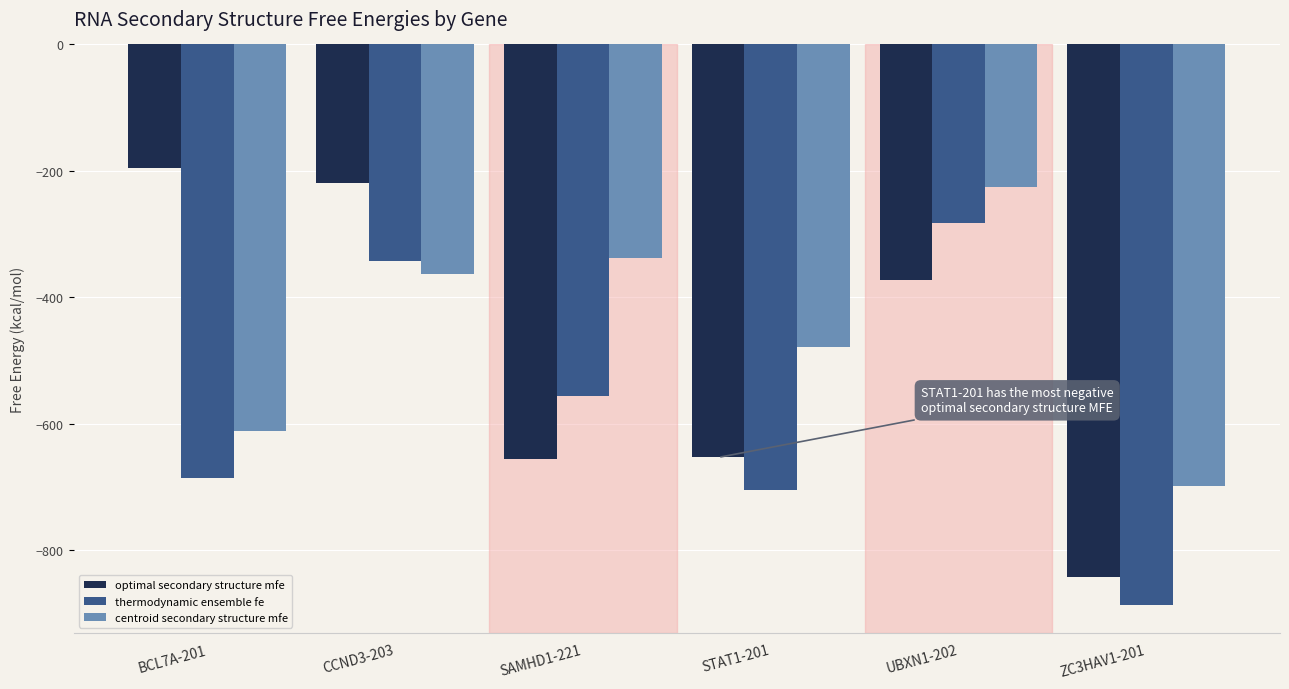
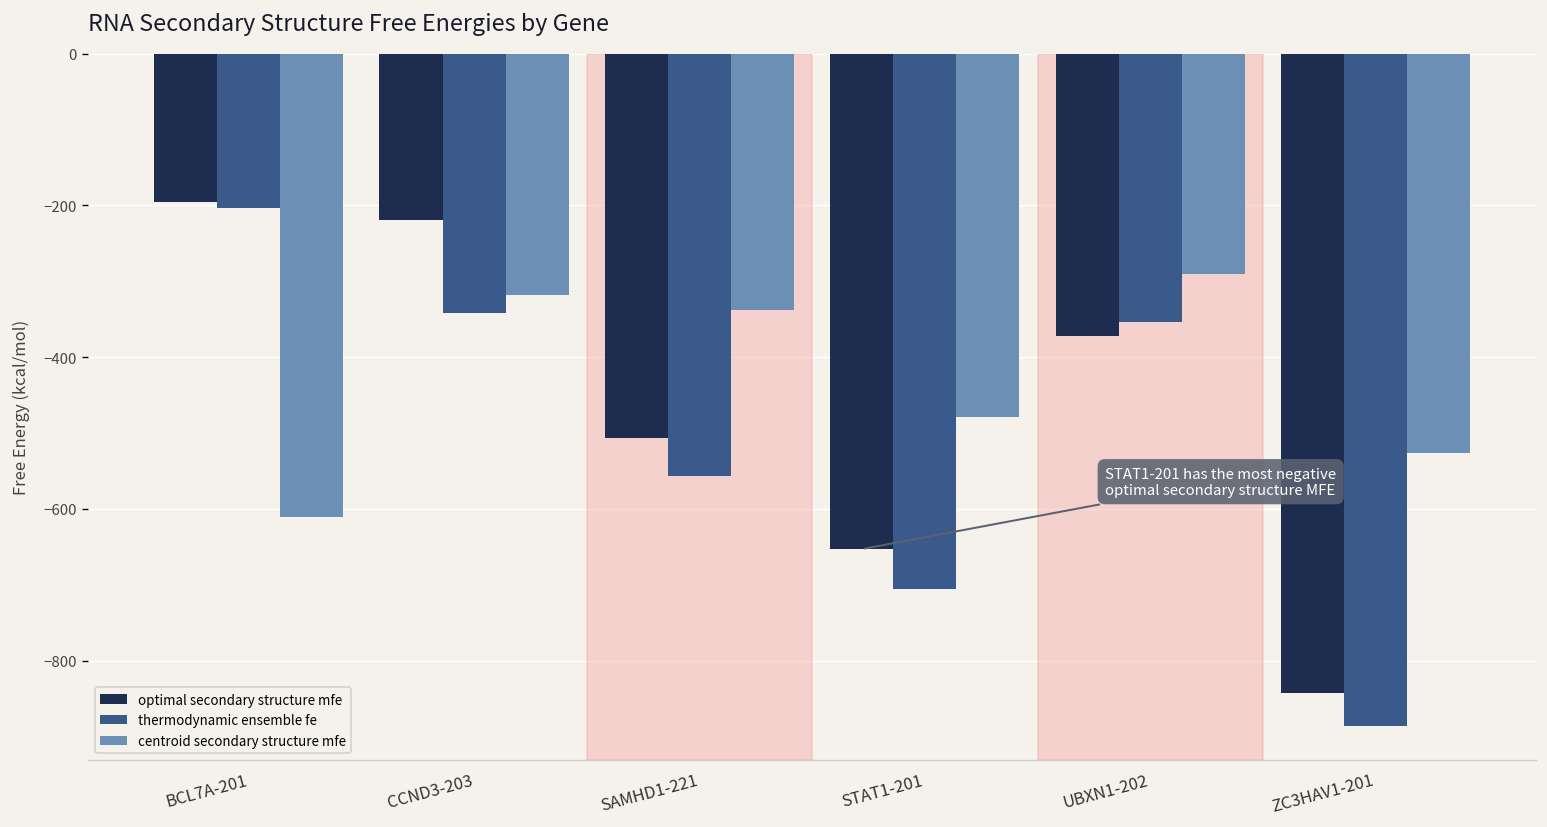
  {
    "optimal secondary structure mfe": {
      "BCL7A-201": -200,
      "CCND3-203": -220,
-     "SAMHD1-221": -660,
+     "SAMHD1-221": -510,
      "UBXN1-202": -370,
      "ZC3HAV1-201": -840
    },
    "thermodynamic ensemble fe": {
-     "BCL7A-201": -690,
+     "BCL7A-201": -200,
      "CCND3-203": -340,
      "SAMHD1-221": -560,
      "STAT1-201": -710,
-     "UBXN1-202": -280,
+     "UBXN1-202": -350,
      "ZC3HAV1-201": -890
    },
    "centroid secondary structure mfe": {
      "BCL7A-201": -610,
-     "CCND3-203": -360,
+     "CCND3-203": -320,
      "SAMHD1-221": -340,
      "STAT1-201": -480,
-     "UBXN1-202": -230,
-     "ZC3HAV1-201": -700
+     "UBXN1-202": -290,
+     "ZC3HAV1-201": -530
    }
  }
